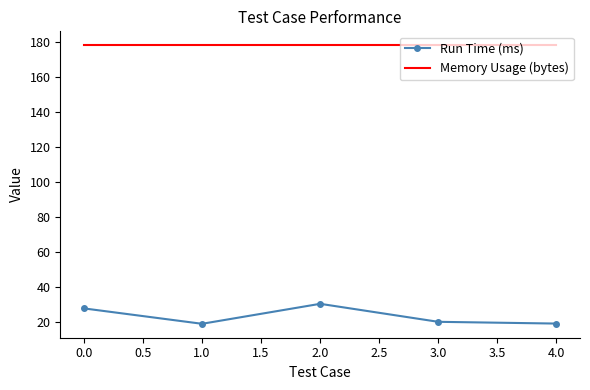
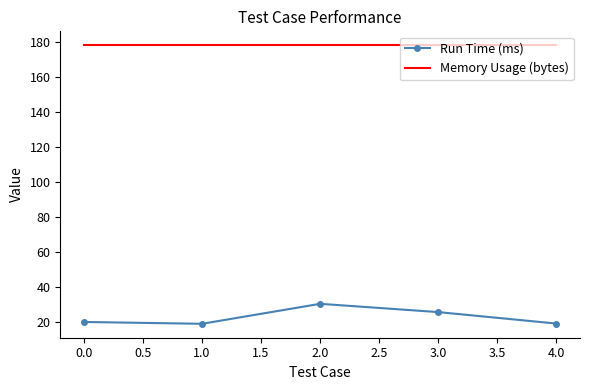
  {
    "Run Time (ms)": {
-     "0.0": 28,
+     "0.0": 20,
      "1.0": 19,
      "2.0": 31,
-     "3.0": 20,
+     "3.0": 26,
      "4.0": 19
    },
    "Memory Usage (bytes)": {
      "0.0": 178,
      "1.0": 178,
      "2.0": 178
    }
  }
